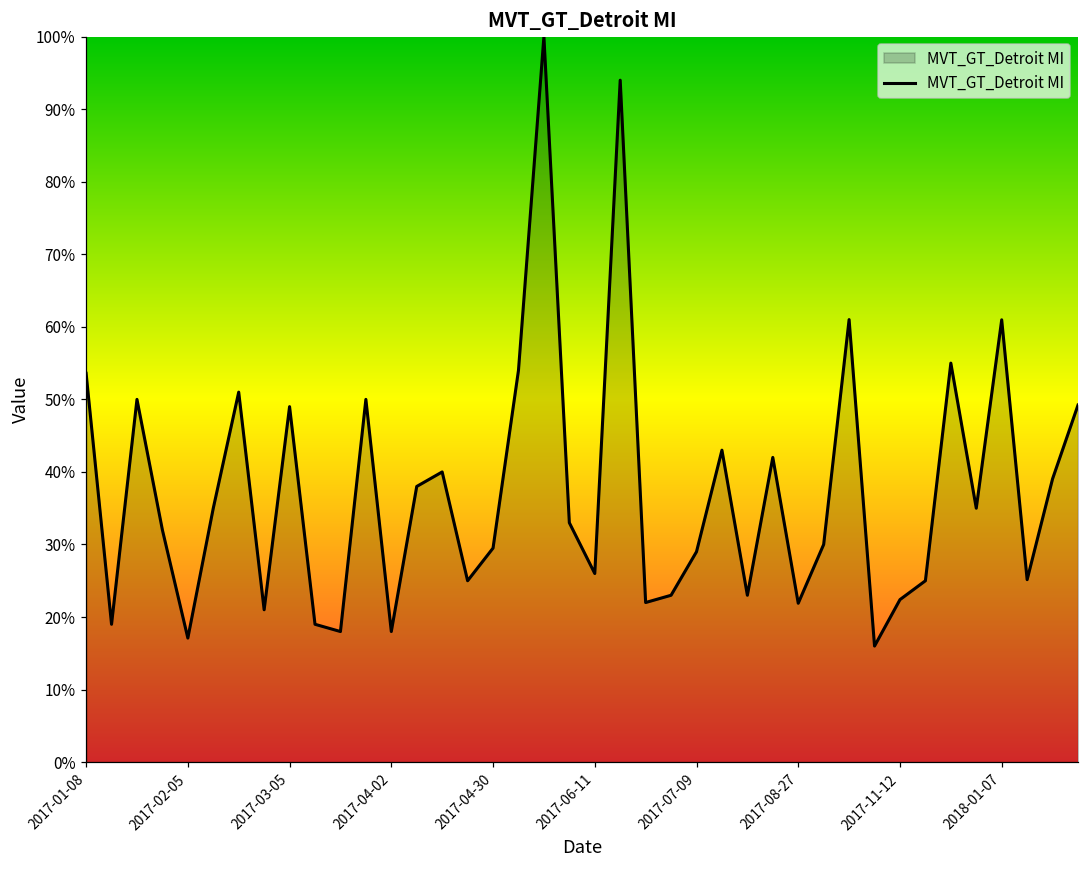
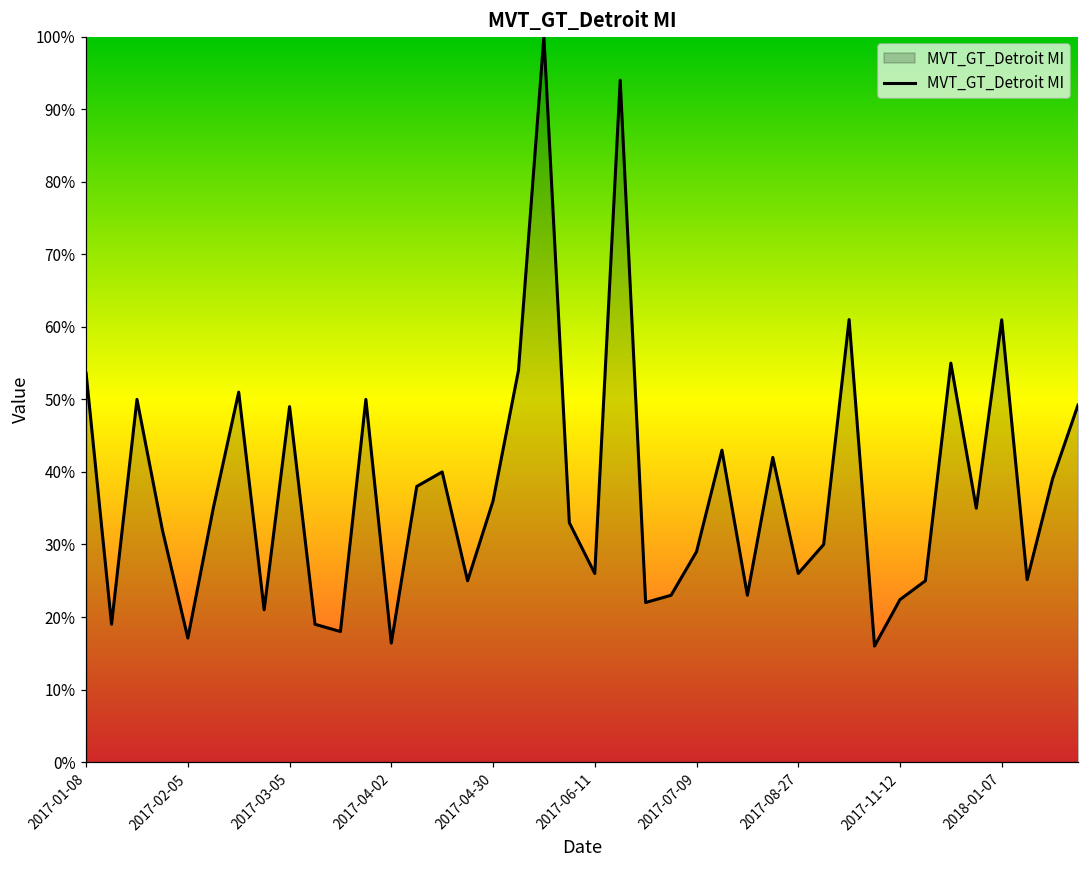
  {
    "2017-01-08": "54%",
    "2017-02-05": "17%",
    "2017-03-05": "49%",
-   "2017-04-02": "18%",
-   "2017-04-30": "30%",
+   "2017-04-02": "16%",
+   "2017-04-30": "36%",
    "2017-06-11": "26%",
    "2017-07-09": "29%",
-   "2017-08-27": "22%",
+   "2017-08-27": "26%",
    "2017-11-12": "22%",
    "2018-01-07": "61%"
  }
